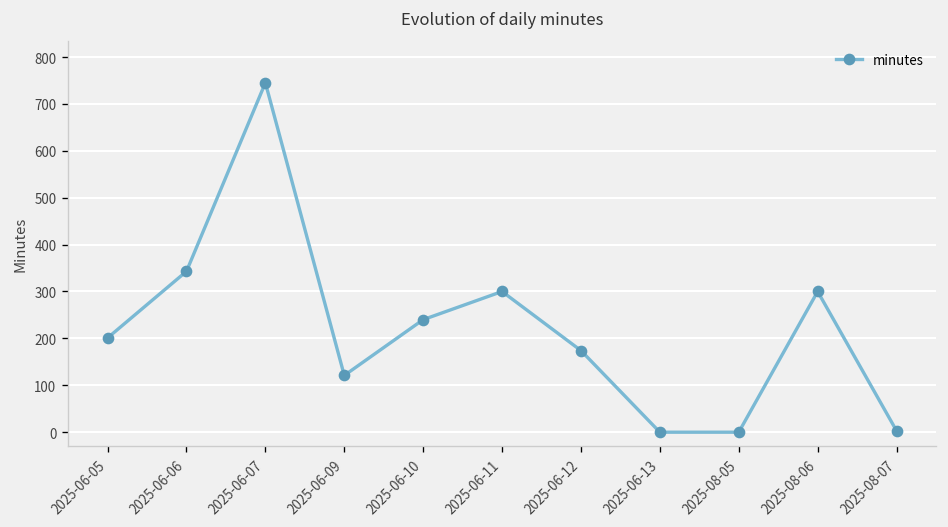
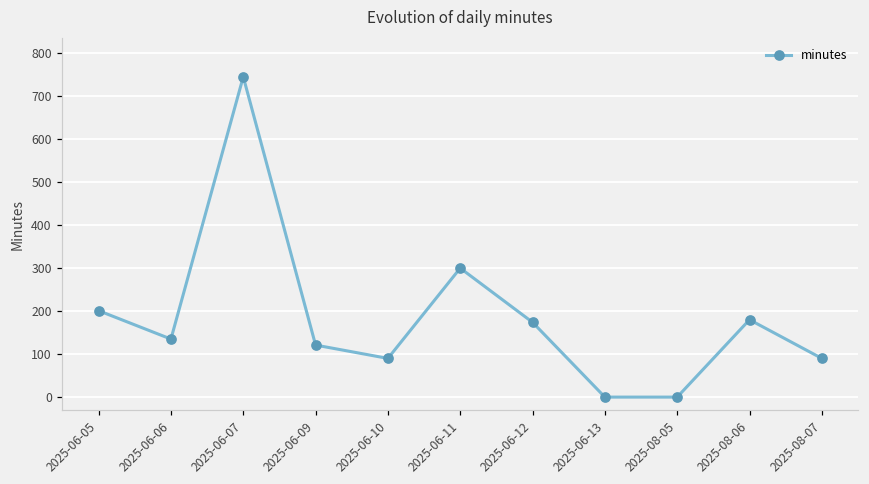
  {
    "2025-06-05": 200,
-   "2025-06-06": 340,
+   "2025-06-06": 140,
    "2025-06-07": 750,
    "2025-06-09": 120,
-   "2025-06-10": 240,
+   "2025-06-10": 90,
    "2025-06-11": 300,
    "2025-06-12": 170,
    "2025-06-13": 0,
    "2025-08-05": 0,
-   "2025-08-06": 300,
-   "2025-08-07": 0
+   "2025-08-06": 180,
+   "2025-08-07": 90
  }
